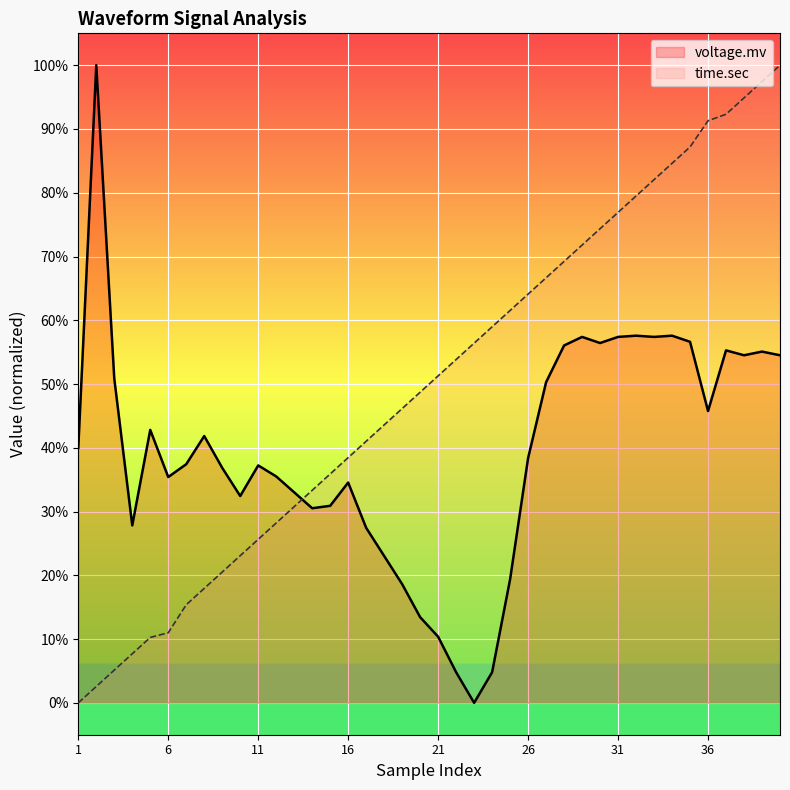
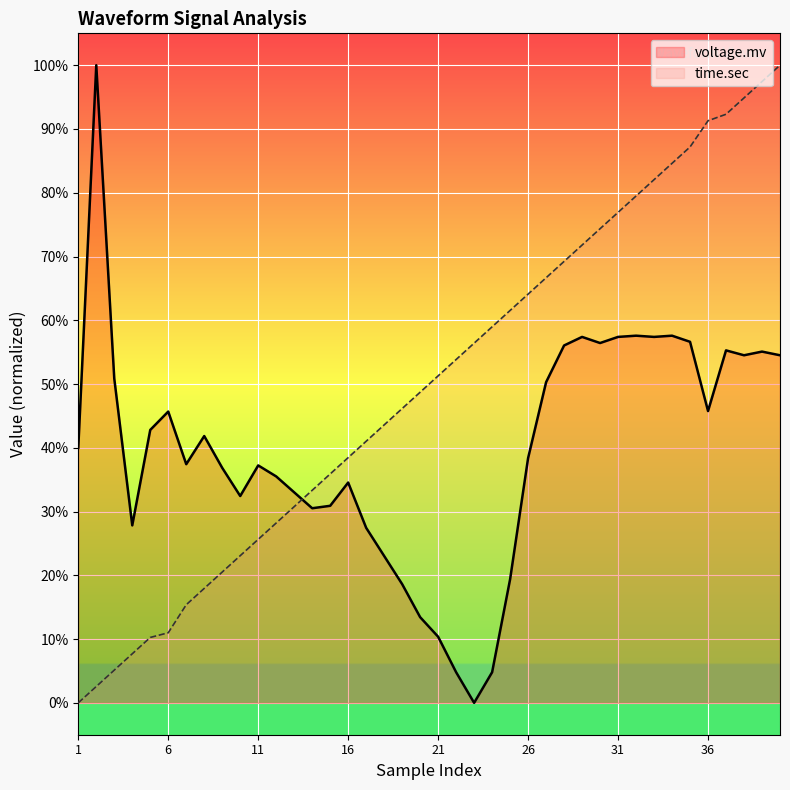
  {
    "voltage.mv": {
      "1": "40%",
-     "6": "35%",
+     "6": "46%",
      "11": "37%",
      "16": "35%",
      "21": "10%",
      "26": "38%",
      "31": "57%",
      "36": "46%"
    },
    "time.sec": {
      "1": "0%",
      "6": "11%",
      "11": "26%",
      "16": "38%",
      "21": "51%",
      "26": "64%",
      "31": "77%",
      "36": "91%"
    }
  }
